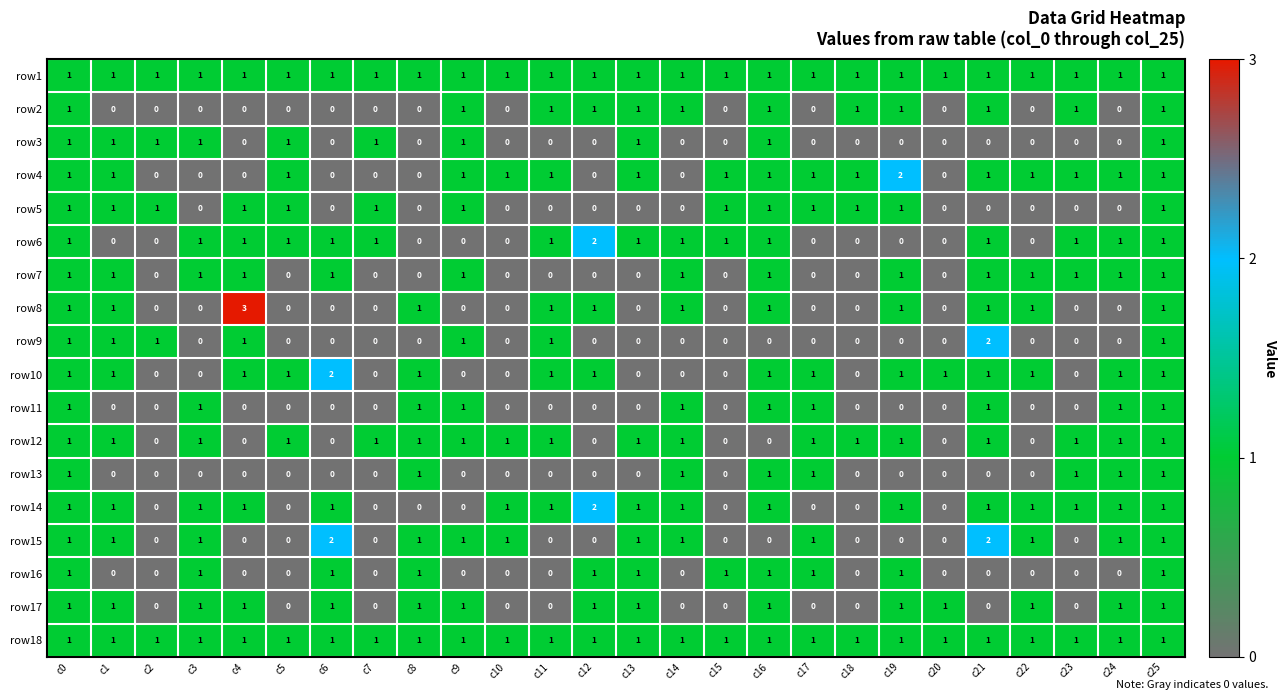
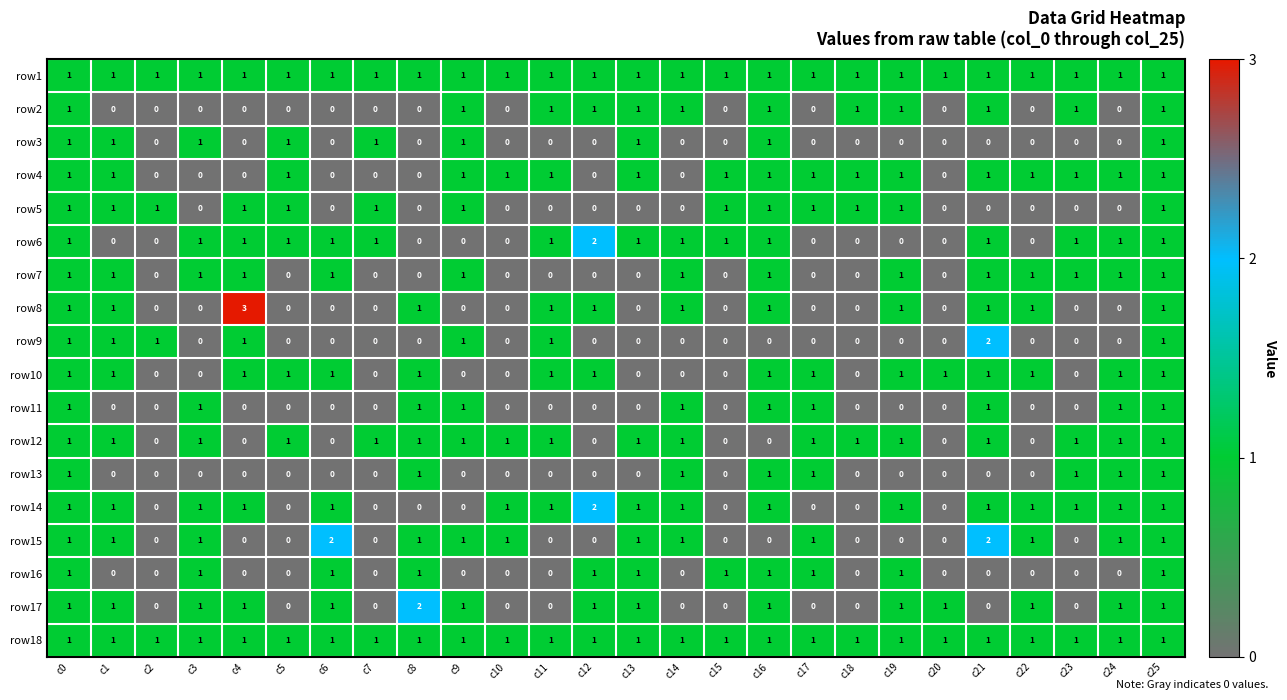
  {
    "row3": {
      "c0": 1,
      "c1": 1,
-     "c2": 1,
+     "c2": 0,
      "c3": 1,
      "c4": 0,
      "c5": 1,
      "c6": 0,
      "c7": 1,
      "c8": 0,
      "c9": 1,
      "c10": 0,
      "c11": 0,
      "c12": 0,
      "c13": 1,
      "c14": 0,
      "c15": 0,
      "c16": 1,
      "c17": 0,
      "c18": 0,
      "c19": 0,
      "c20": 0,
      "c21": 0,
      "c22": 0,
      "c23": 0,
      "c24": 0,
      "c25": 1
    },
    "row4": {
      "c0": 1,
      "c1": 1,
      "c2": 0,
      "c3": 0,
      "c4": 0,
      "c5": 1,
      "c6": 0,
      "c7": 0,
      "c8": 0,
      "c9": 1,
      "c10": 1,
      "c11": 1,
      "c12": 0,
      "c13": 1,
      "c14": 0,
      "c15": 1,
      "c16": 1,
      "c17": 1,
      "c18": 1,
-     "c19": 2,
+     "c19": 1,
      "c20": 0,
      "c21": 1,
      "c22": 1,
      "c23": 1,
      "c24": 1,
      "c25": 1
    },
    "row10": {
      "c0": 1,
      "c1": 1,
      "c2": 0,
      "c3": 0,
      "c4": 1,
      "c5": 1,
-     "c6": 2,
+     "c6": 1,
      "c7": 0,
      "c8": 1,
      "c9": 0,
      "c10": 0,
      "c11": 1,
      "c12": 1,
      "c13": 0,
      "c14": 0,
      "c15": 0,
      "c16": 1,
      "c17": 1,
      "c18": 0,
      "c19": 1,
      "c20": 1,
      "c21": 1,
      "c22": 1,
      "c23": 0,
      "c24": 1,
      "c25": 1
    },
    "row17": {
      "c0": 1,
      "c1": 1,
      "c2": 0,
      "c3": 1,
      "c4": 1,
      "c5": 0,
      "c6": 1,
      "c7": 0,
-     "c8": 1,
+     "c8": 2,
      "c9": 1,
      "c10": 0,
      "c11": 0,
      "c12": 1,
      "c13": 1,
      "c14": 0,
      "c15": 0,
      "c16": 1,
      "c17": 0,
      "c18": 0,
      "c19": 1,
      "c20": 1,
      "c21": 0,
      "c22": 1,
      "c23": 0,
      "c24": 1,
      "c25": 1
    }
  }
